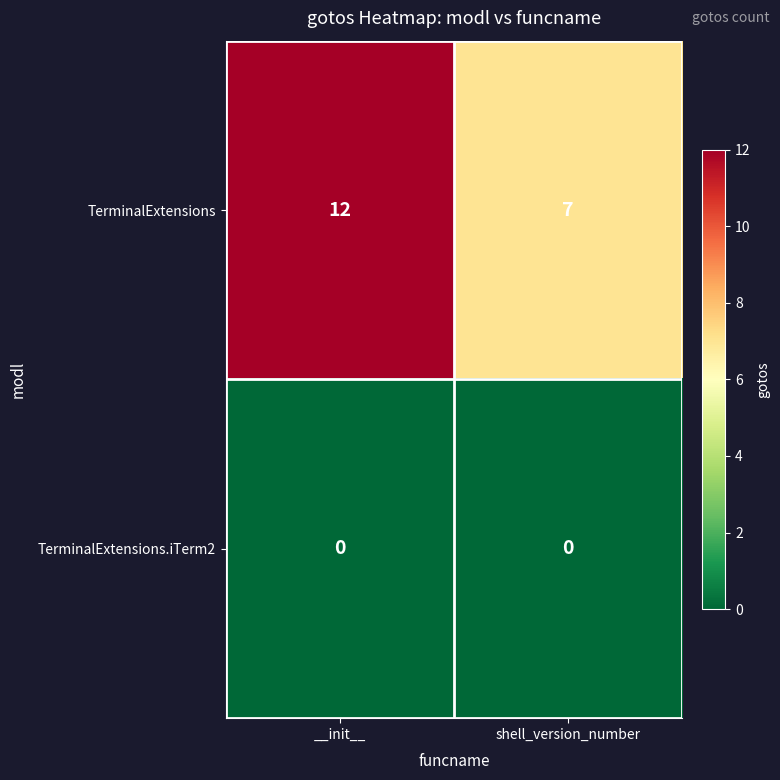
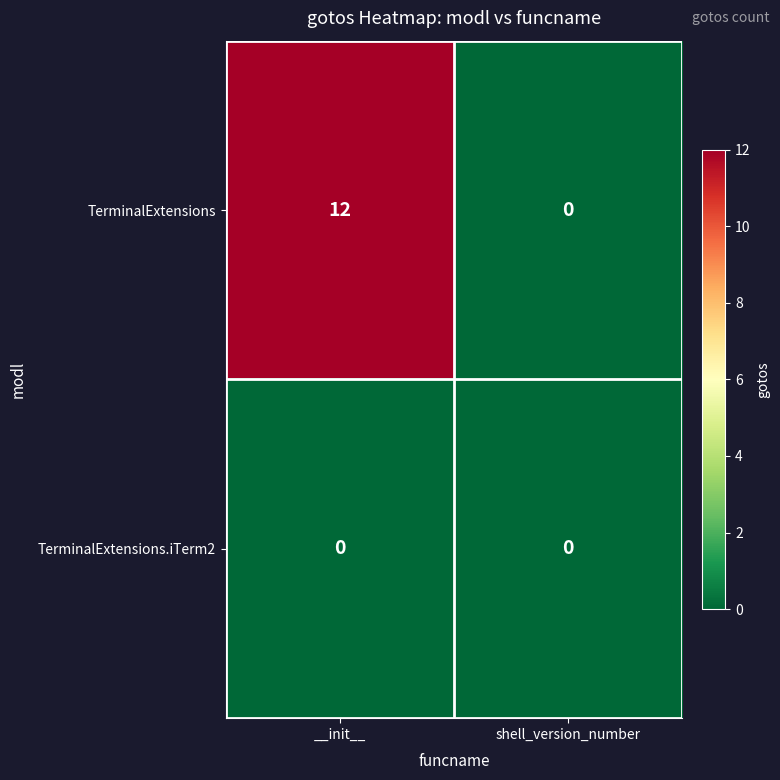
  {
    "TerminalExtensions": {
      "__init__": 12,
-     "shell_version_number": 7
+     "shell_version_number": 0
    },
    "TerminalExtensions.iTerm2": {
      "__init__": 0,
      "shell_version_number": 0
    }
  }
